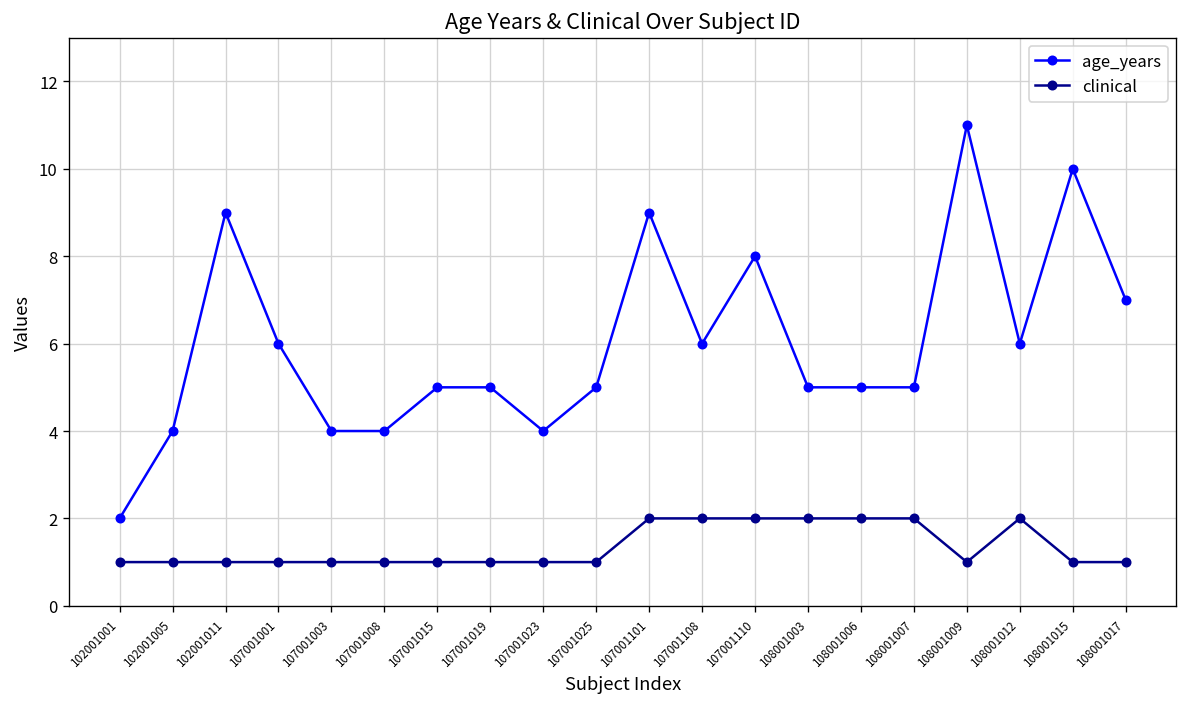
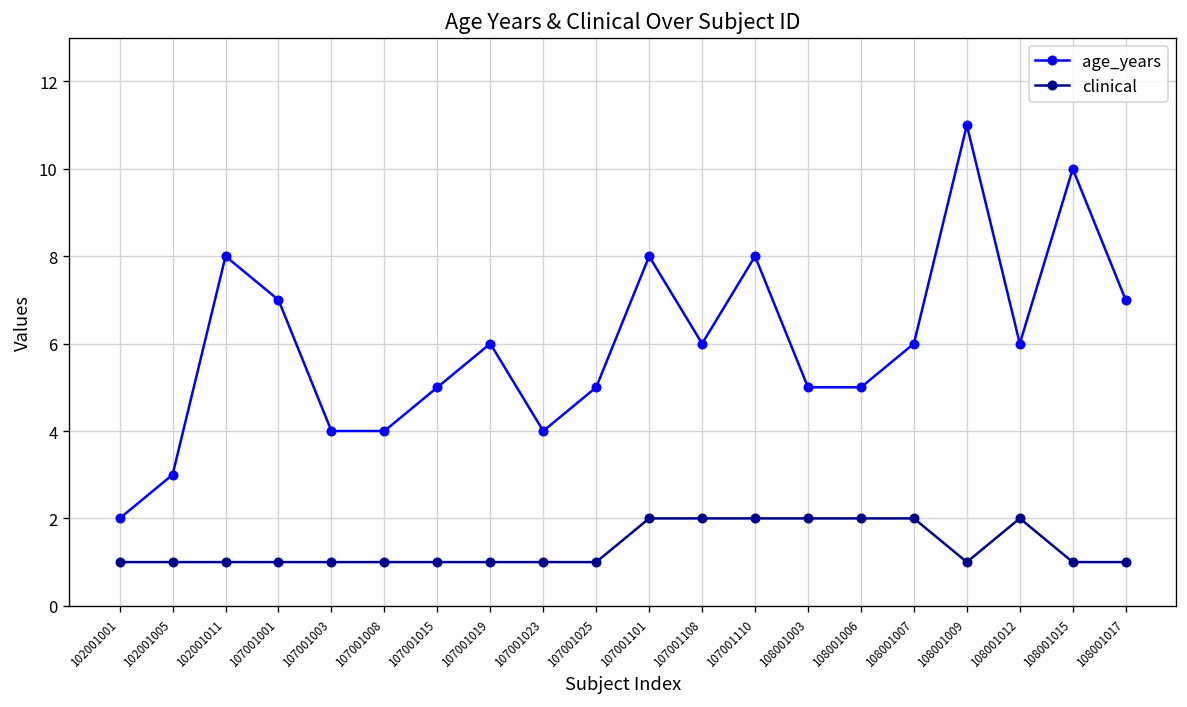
  {
    "age_years": {
      "102001001": 2,
-     "102001005": 4,
-     "102001011": 9,
-     "107001001": 6,
+     "102001005": 3,
+     "102001011": 8,
+     "107001001": 7,
      "107001003": 4,
      "107001008": 4,
      "107001015": 5,
-     "107001019": 5,
+     "107001019": 6,
      "107001023": 4,
      "107001025": 5,
-     "107001101": 9,
+     "107001101": 8,
      "107001108": 6,
      "107001110": 8,
      "108001003": 5,
      "108001006": 5,
-     "108001007": 5,
+     "108001007": 6,
      "108001009": 11,
      "108001012": 6,
      "108001015": 10,
      "108001017": 7
    },
    "clinical": {
      "102001001": 1,
      "102001005": 1,
      "102001011": 1,
      "107001001": 1,
      "107001003": 1,
      "107001008": 1,
      "107001015": 1,
      "107001019": 1,
      "107001023": 1,
      "107001025": 1,
      "107001101": 2,
      "107001108": 2,
      "107001110": 2,
      "108001003": 2,
      "108001006": 2,
      "108001007": 2,
      "108001009": 1,
      "108001012": 2,
      "108001015": 1,
      "108001017": 1
    }
  }
